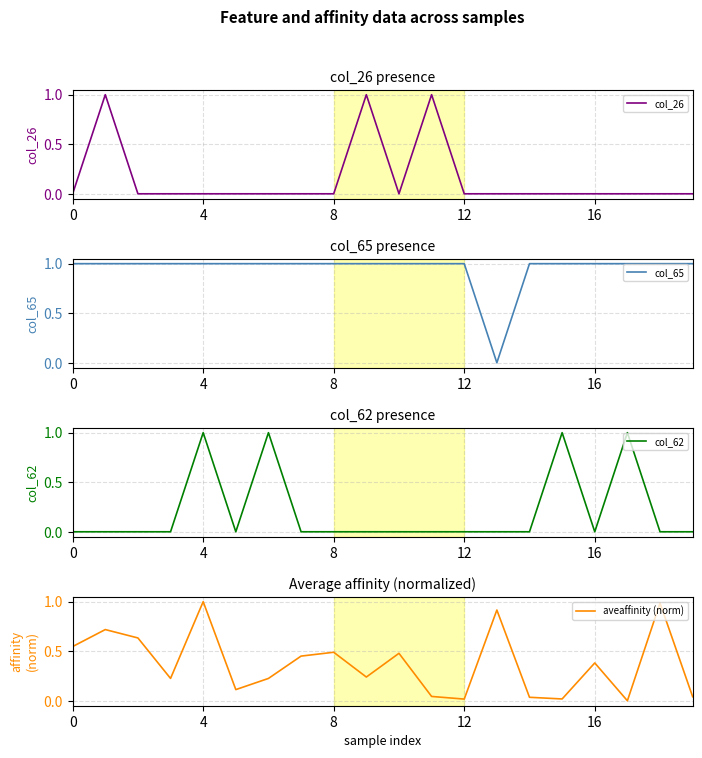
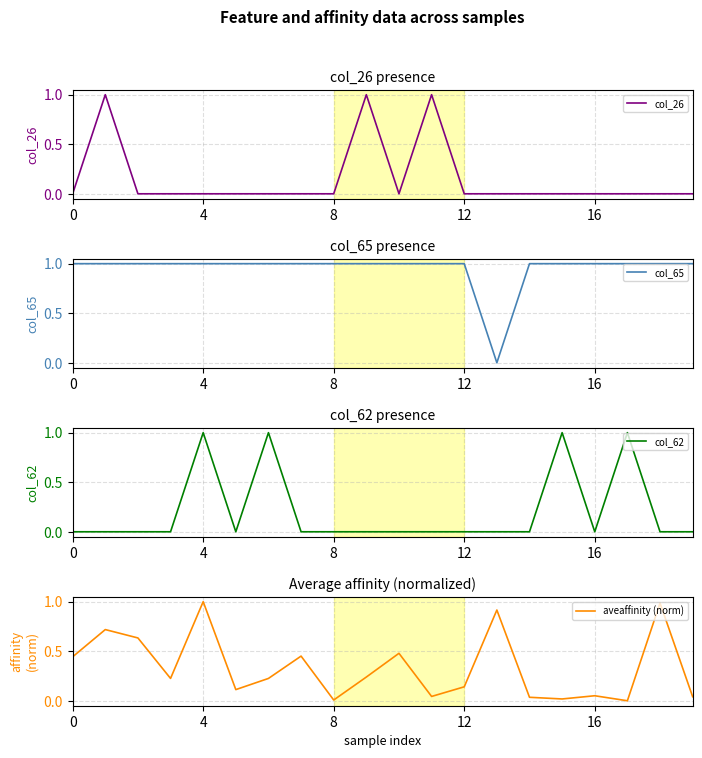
  {
    "col_26 presence": {
      "0": 0.0,
      "4": 0.0,
      "8": 0.0,
      "12": 0.0,
      "16": 0.0
    },
    "col_65 presence": {
      "0": 1.0,
      "4": 1.0,
      "8": 1.0,
      "12": 1.0,
      "16": 1.0
    },
    "col_62 presence": {
      "0": 0.0,
      "4": 1.0,
      "8": 0.0,
      "12": 0.0,
      "16": 0.0
    },
    "Average affinity (normalized)": {
-     "0": 0.5,
+     "0": 0.4,
      "4": 1.0,
-     "8": 0.5,
-     "12": 0.0,
-     "16": 0.4
+     "8": 0.0,
+     "12": 0.1,
+     "16": 0.1
    }
  }
